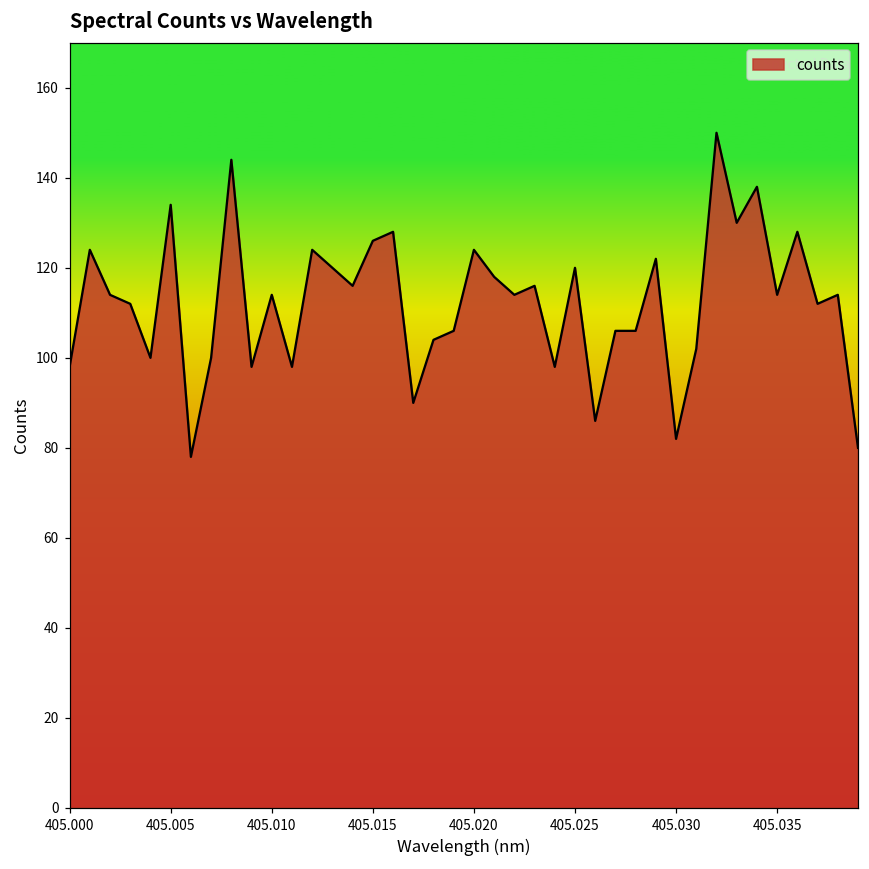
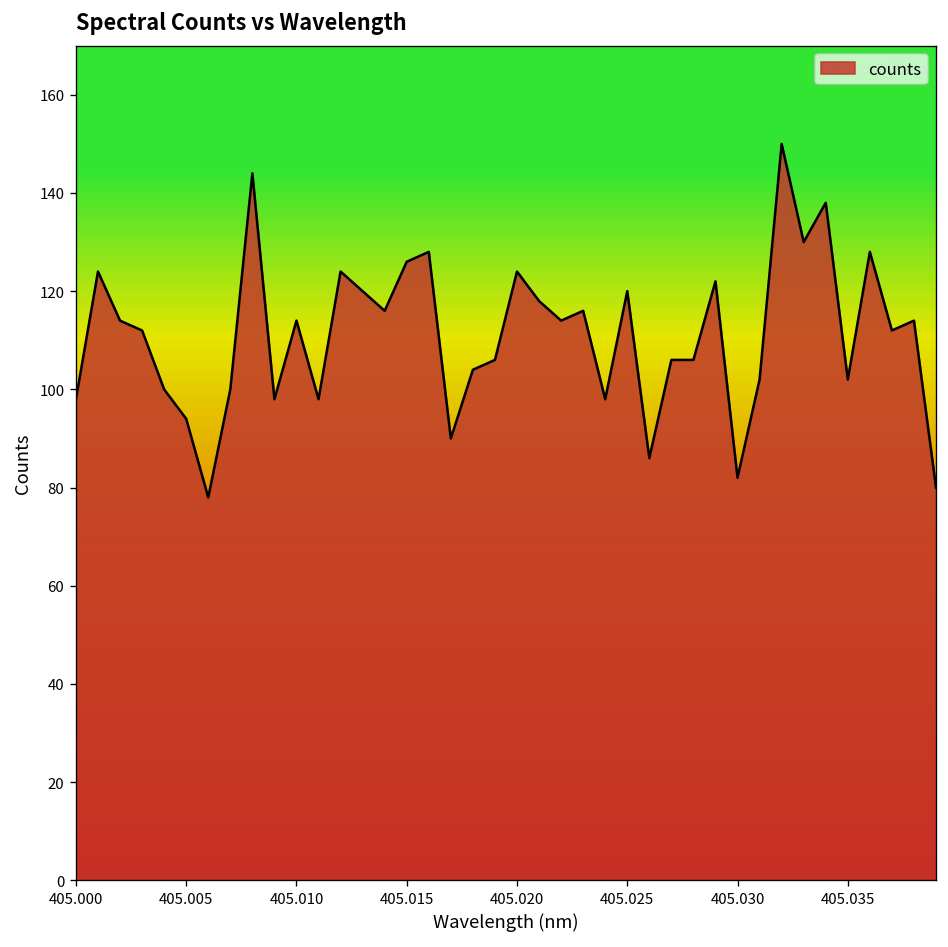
  {
    "405.000": 98,
-   "405.005": 134,
+   "405.005": 94,
    "405.010": 114,
    "405.015": 126,
    "405.020": 124,
    "405.025": 120,
    "405.030": 82,
-   "405.035": 114
+   "405.035": 102
  }
